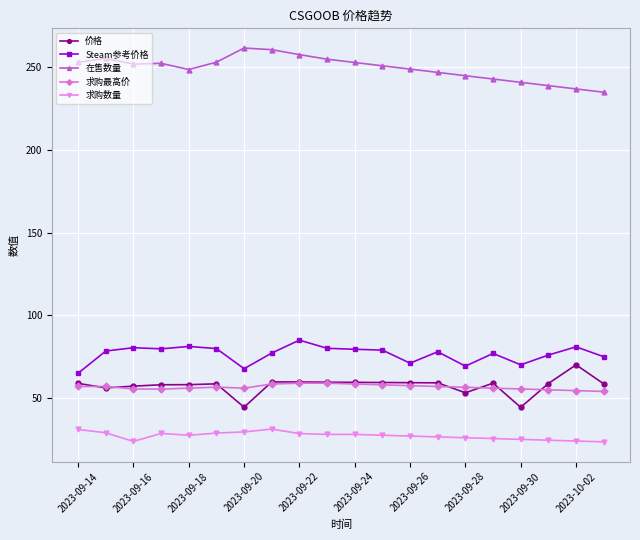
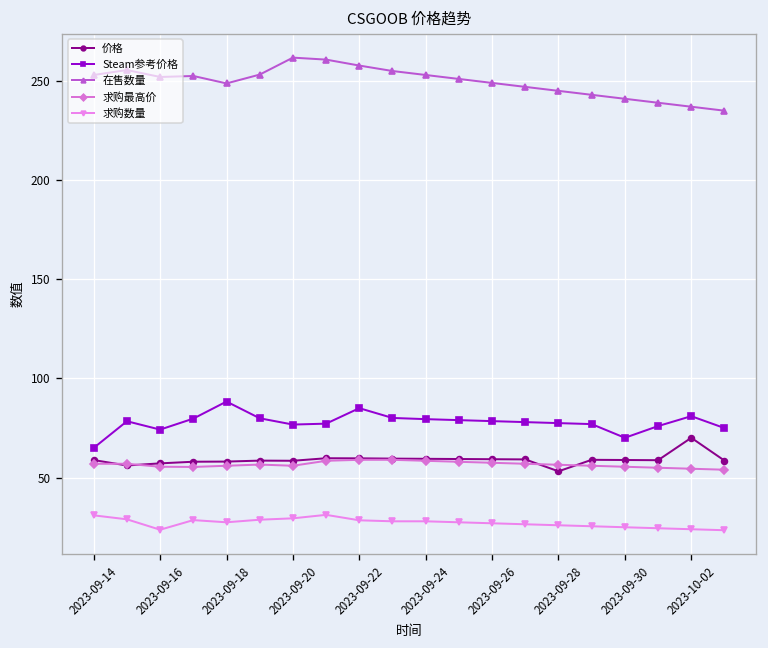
  {
    "价格": {
      "2023-09-14": 59,
      "2023-09-16": 57,
      "2023-09-18": 58,
-     "2023-09-20": 44,
+     "2023-09-20": 59,
      "2023-09-26": 59,
      "2023-09-28": 53,
-     "2023-09-30": 44,
+     "2023-09-30": 59,
      "2023-10-02": 70
    },
    "Steam参考价格": {
      "2023-09-14": 65,
-     "2023-09-16": 80,
-     "2023-09-18": 81,
-     "2023-09-20": 68,
+     "2023-09-16": 74,
+     "2023-09-18": 88,
+     "2023-09-20": 77,
      "2023-09-22": 85,
      "2023-09-24": 80,
-     "2023-09-26": 71,
-     "2023-09-28": 69,
+     "2023-09-26": 79,
+     "2023-09-28": 78,
      "2023-09-30": 70,
      "2023-10-02": 81
    }
  }
